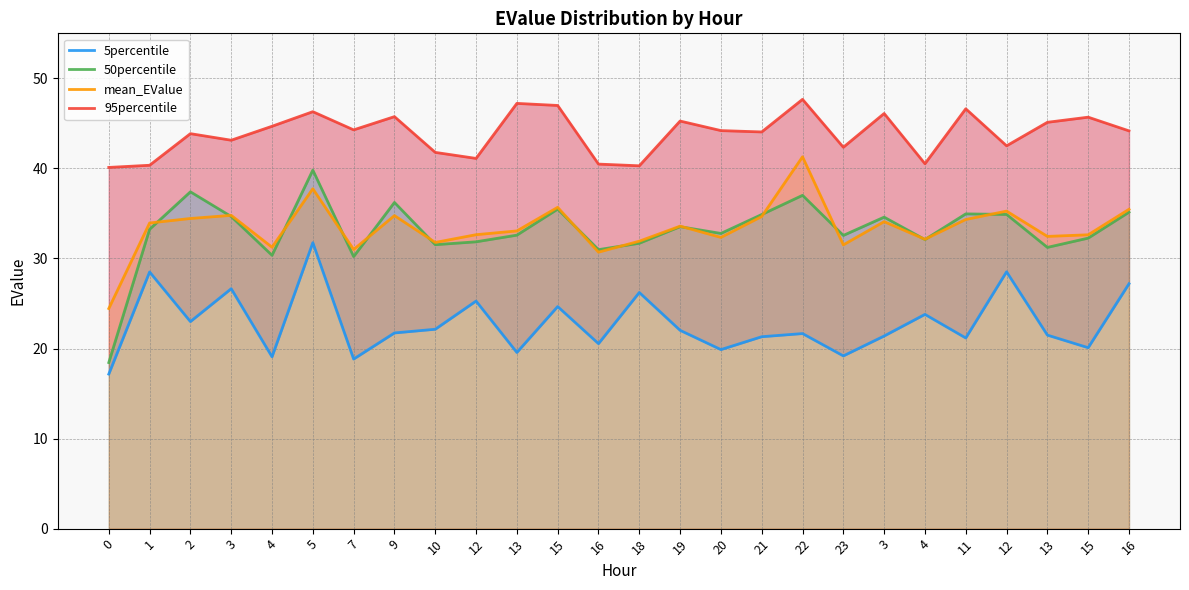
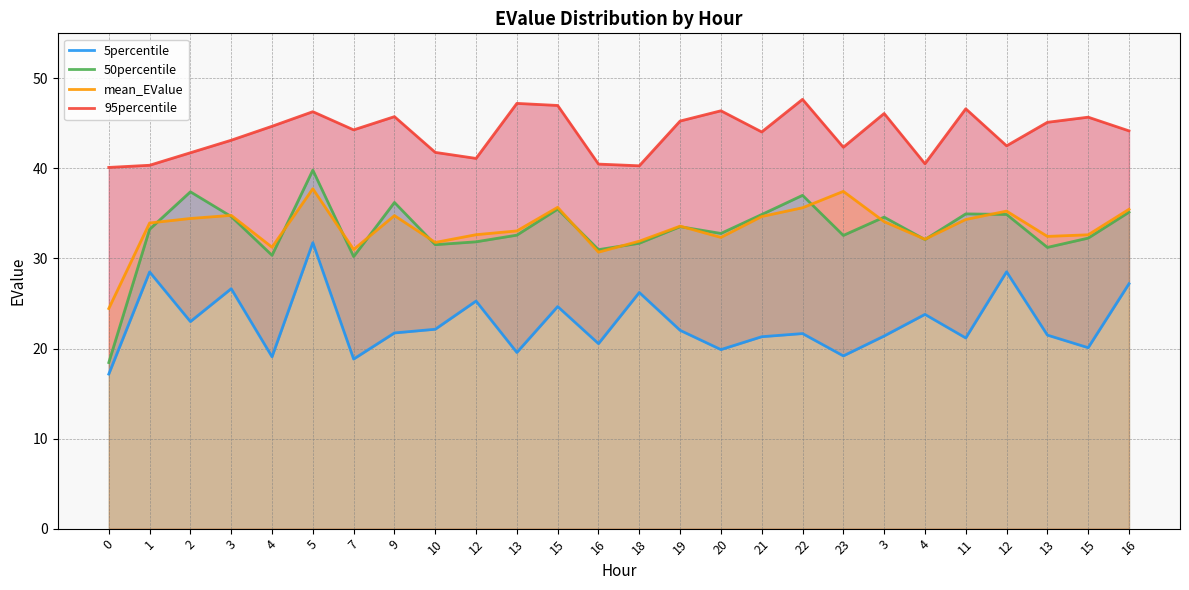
  {
    "5percentile": {
      "0": 17,
      "1": 29,
      "2": 23,
      "5": 32,
      "7": 19,
      "9": 22,
      "10": 22,
      "18": 26,
      "19": 22,
      "20": 20,
      "21": 21,
      "22": 22,
      "23": 19,
      "11": 21
    },
    "50percentile": {
      "0": 18,
      "1": 33,
      "2": 37,
      "5": 40,
      "7": 30,
      "9": 36,
      "20": 33,
      "22": 37,
      "23": 33,
      "11": 35
    },
    "mean_EValue": {
      "0": 24,
      "1": 34,
      "2": 34,
      "5": 38,
      "7": 31,
      "9": 35,
      "20": 32,
-     "22": 41,
-     "23": 32,
+     "22": 36,
+     "23": 37,
      "11": 34
    },
    "95percentile": {
      "0": 40,
      "1": 40,
-     "2": 44,
+     "2": 42,
      "5": 46,
      "7": 44,
      "9": 46,
      "10": 42,
      "18": 40,
      "19": 45,
-     "20": 44,
+     "20": 46,
      "21": 44,
      "22": 48,
      "23": 42,
      "11": 47
    }
  }
